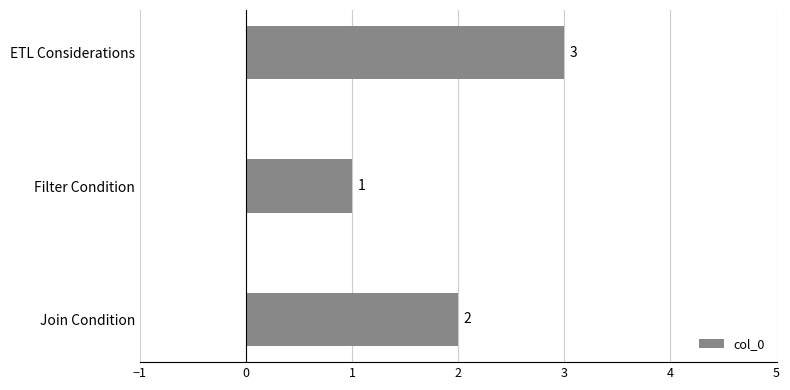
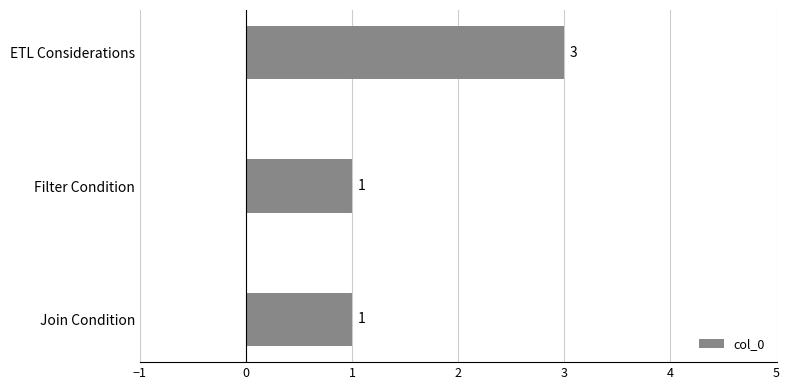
  {
    "ETL Considerations": 3,
    "Filter Condition": 1,
-   "Join Condition": 2
+   "Join Condition": 1
  }
